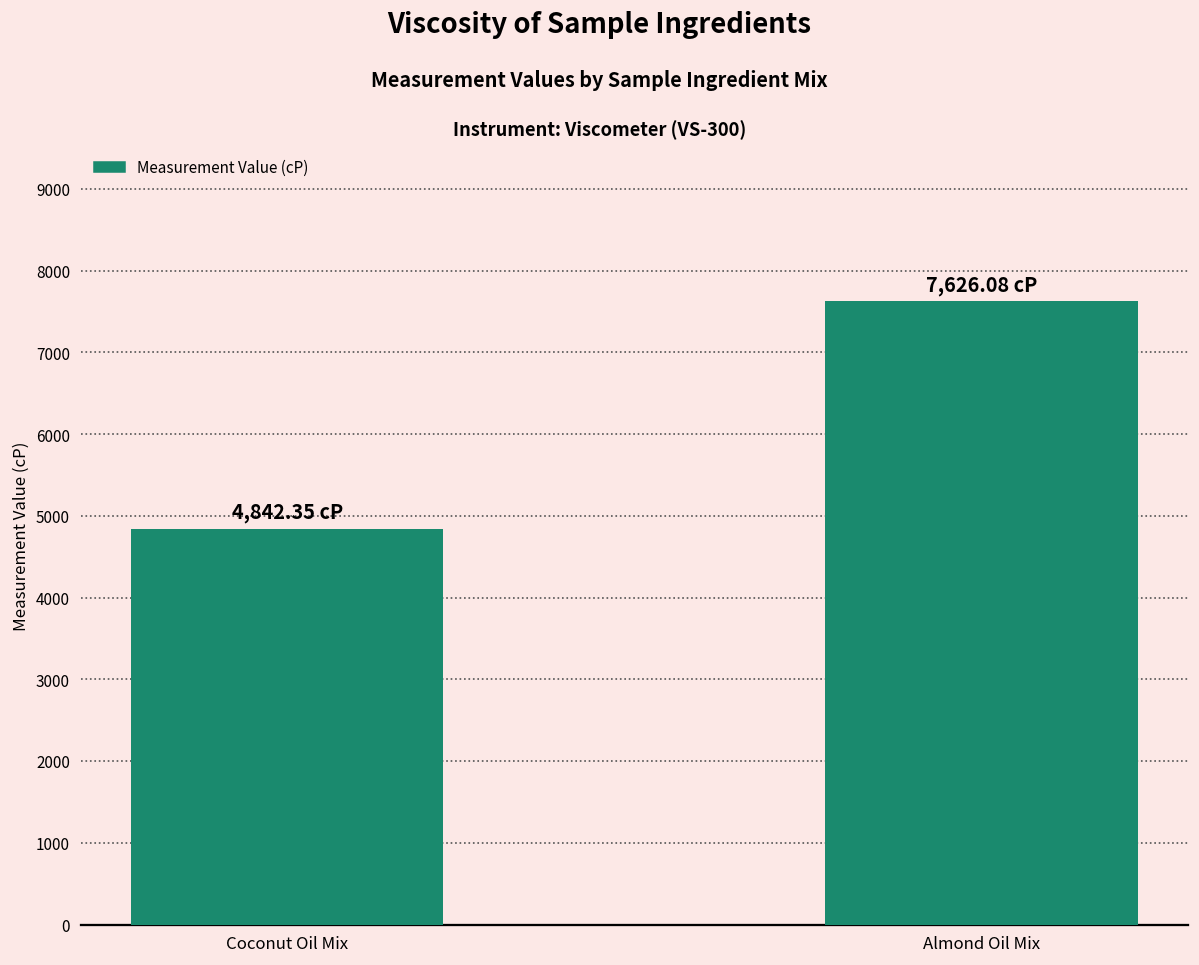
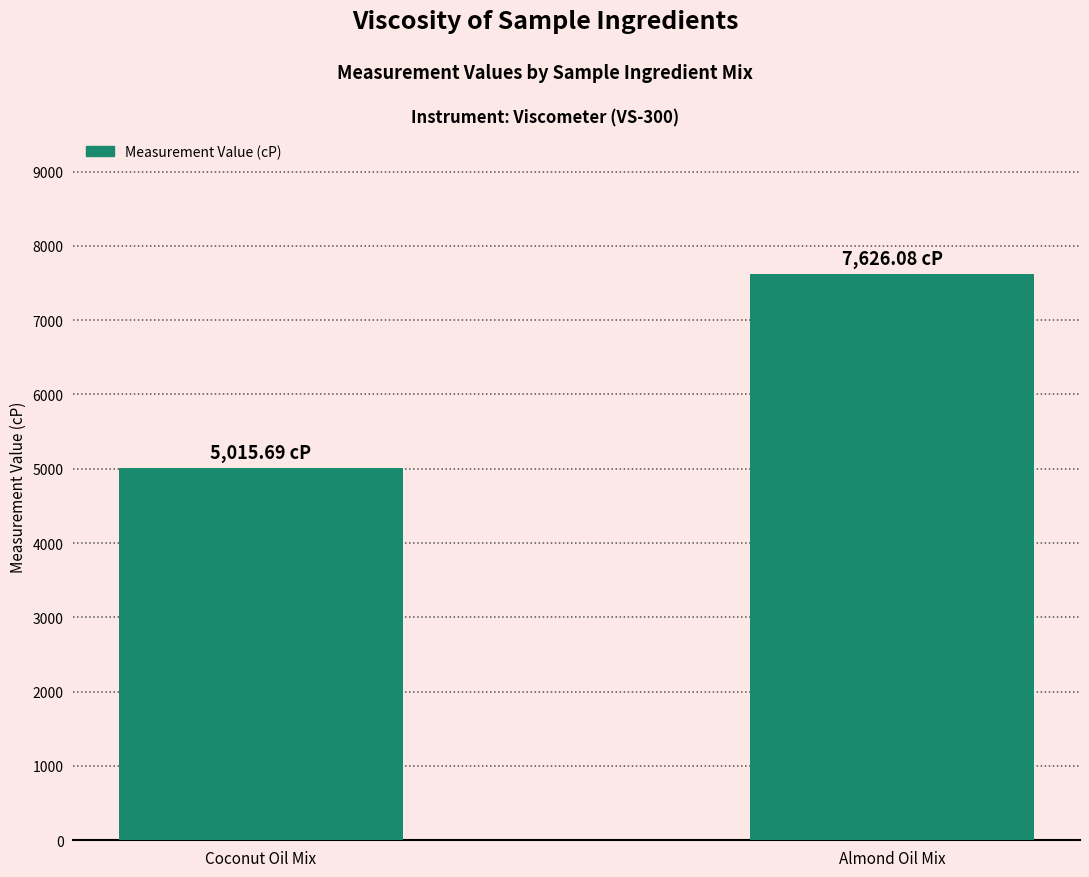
  {
-   "Coconut Oil Mix": "4,842.35",
+   "Coconut Oil Mix": "5,015.69",
    "Almond Oil Mix": "7,626.08"
  }
